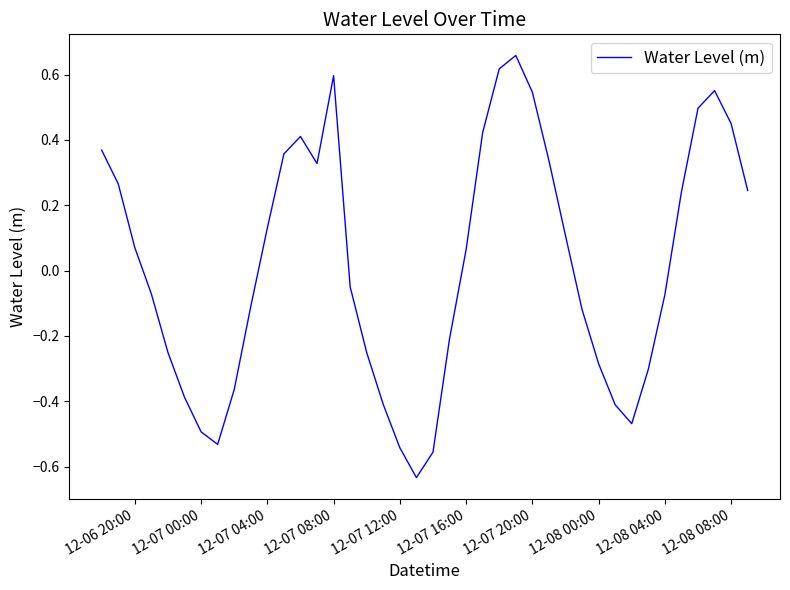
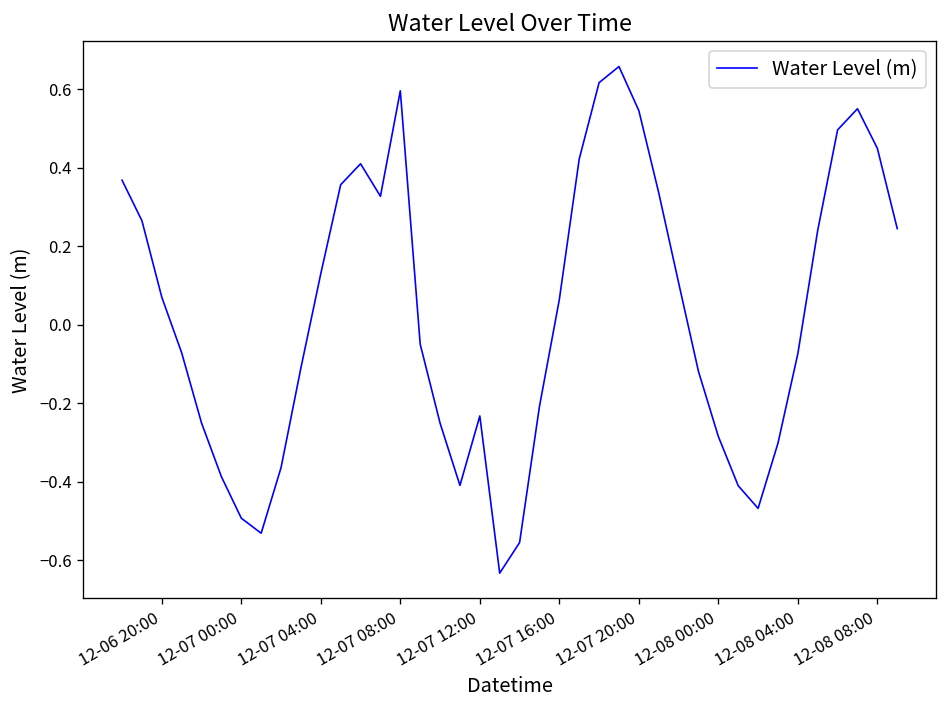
  {
    "12-06 20:00": 0.07,
    "12-07 00:00": -0.49,
    "12-07 04:00": 0.13,
    "12-07 08:00": 0.60,
-   "12-07 12:00": -0.54,
+   "12-07 12:00": -0.23,
    "12-07 16:00": 0.06,
    "12-07 20:00": 0.55,
    "12-08 00:00": -0.28,
    "12-08 04:00": -0.07,
    "12-08 08:00": 0.45
  }
